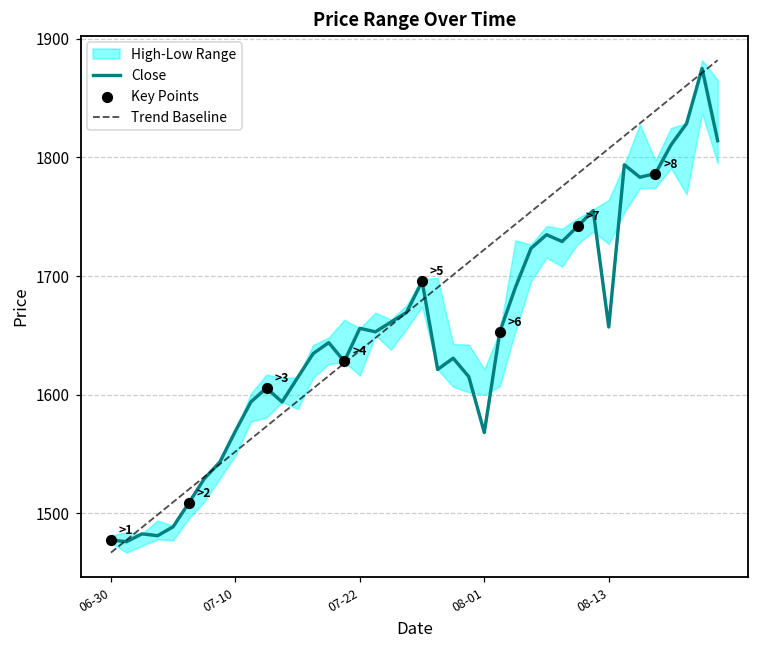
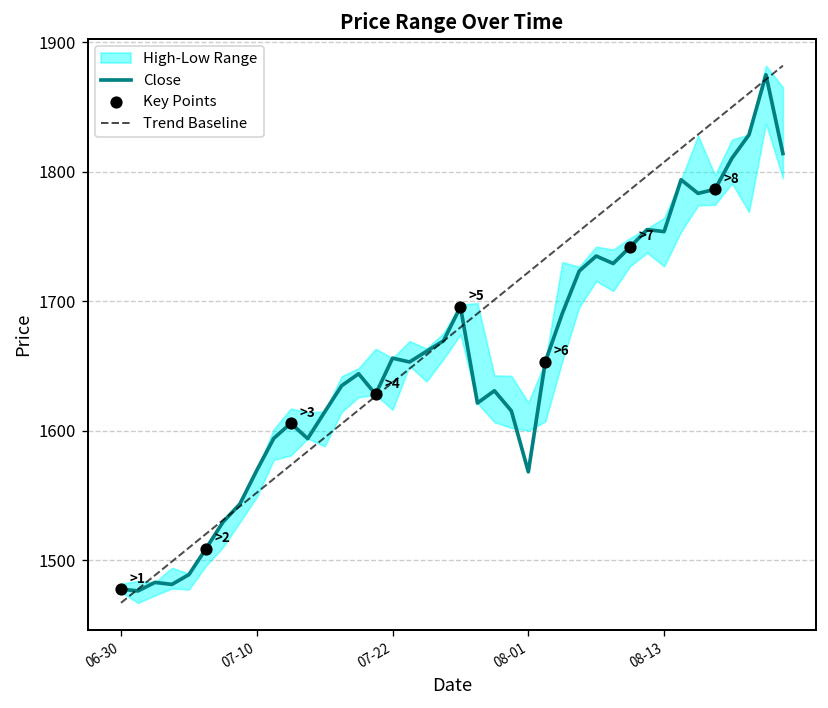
  {
    "Close": {
      "08-01": 1568,
-     "08-13": 1657
+     "08-13": 1754
    }
  }
